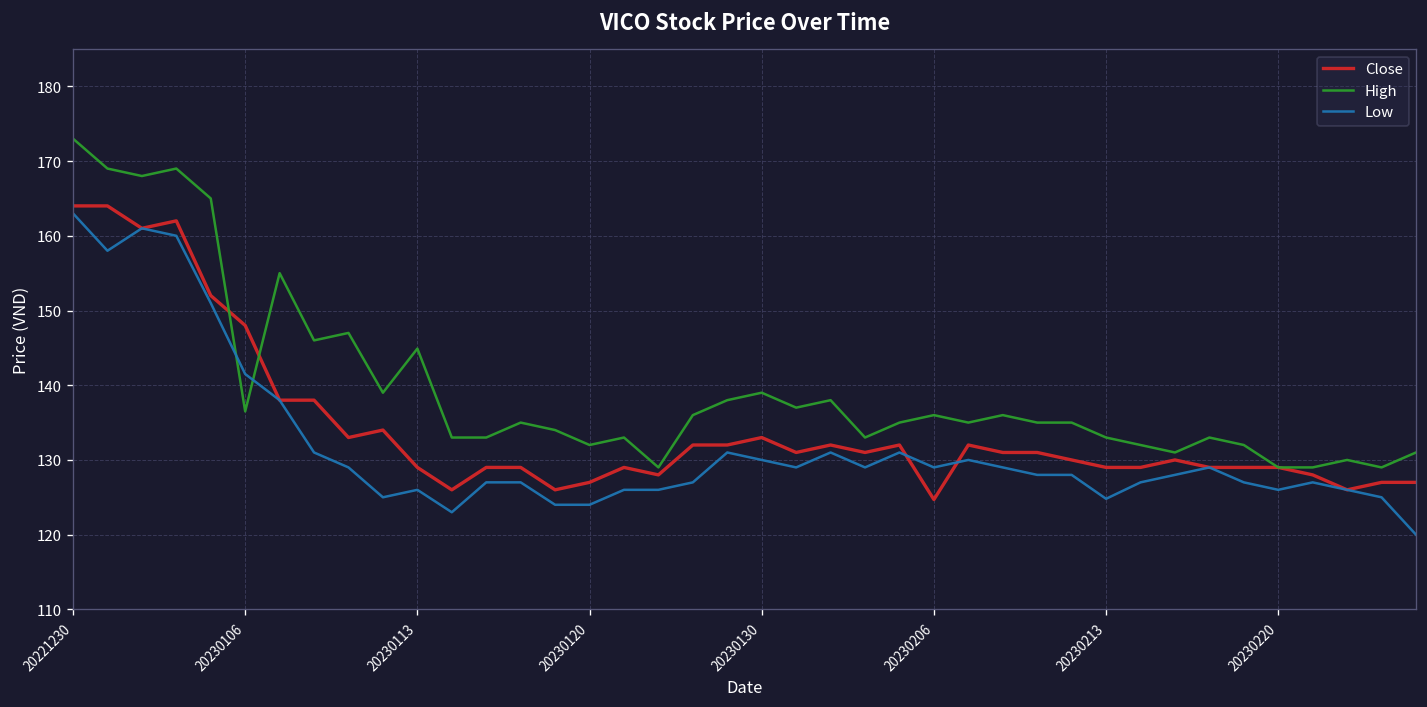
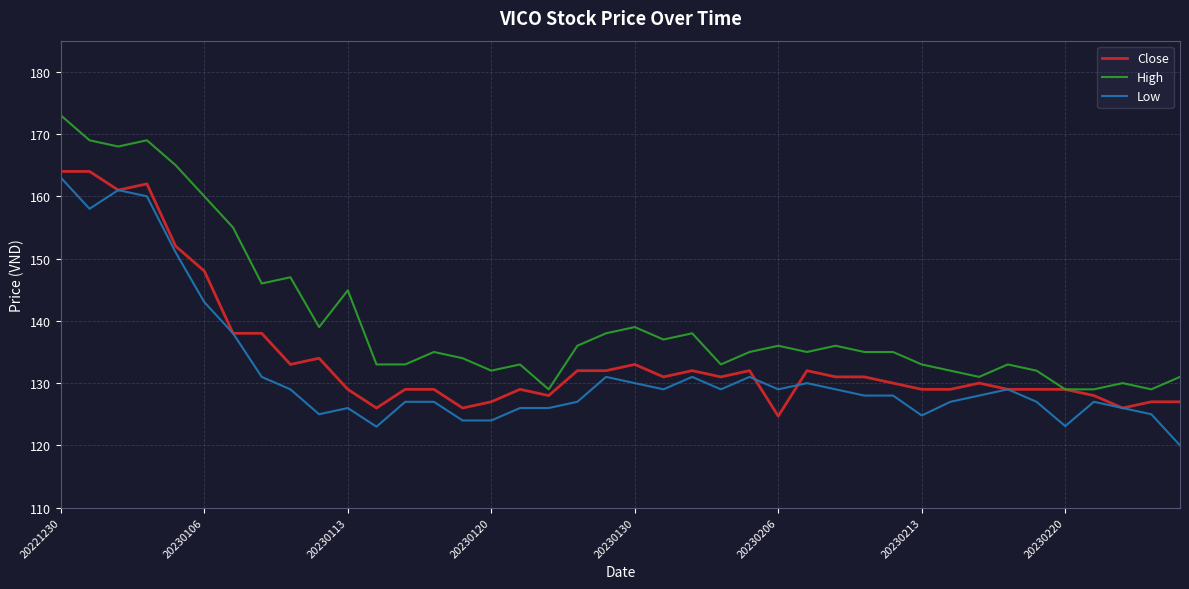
  {
    "Close": {
      "20221230": 164,
      "20230106": 148,
      "20230113": 129,
      "20230120": 127,
      "20230130": 133,
      "20230206": 125,
      "20230213": 129
    },
    "High": {
      "20221230": 173,
-     "20230106": 137,
+     "20230106": 160,
      "20230113": 145,
      "20230120": 132,
      "20230130": 139,
      "20230206": 136,
      "20230213": 133
    },
    "Low": {
      "20221230": 163,
-     "20230106": 142,
+     "20230106": 143,
      "20230113": 126,
      "20230120": 124,
      "20230130": 130,
      "20230206": 129,
      "20230213": 125,
-     "20230220": 126
+     "20230220": 123
    }
  }
